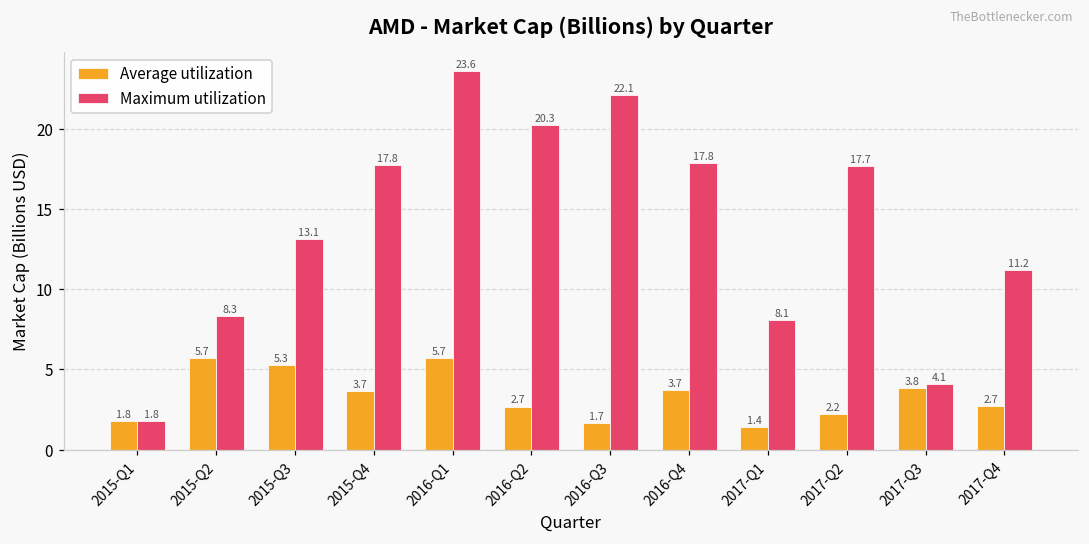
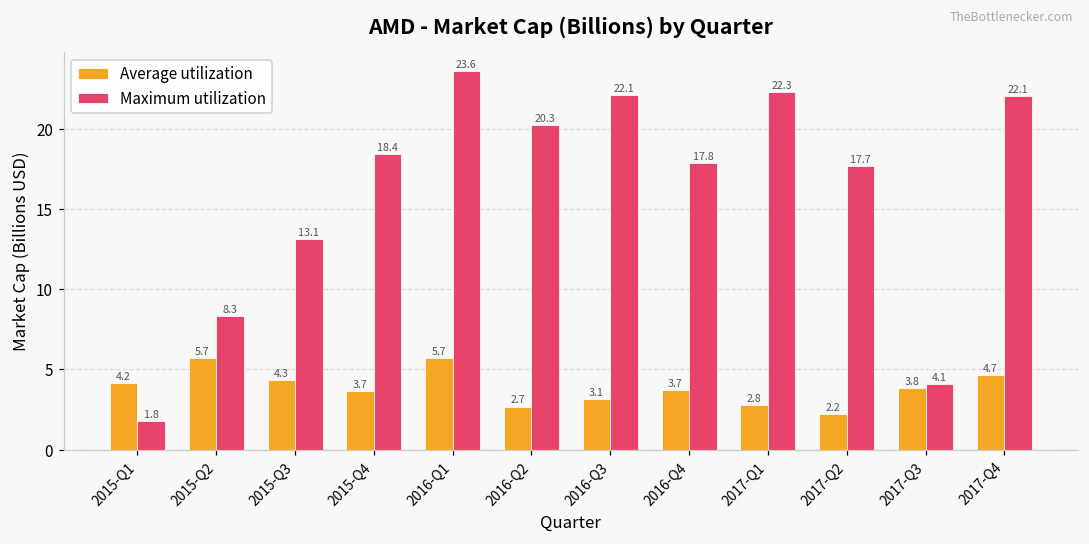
  {
    "Average utilization": {
-     "2015-Q1": 1.8,
+     "2015-Q1": 4.2,
      "2015-Q2": 5.7,
-     "2015-Q3": 5.3,
+     "2015-Q3": 4.3,
      "2015-Q4": 3.7,
      "2016-Q1": 5.7,
      "2016-Q2": 2.7,
-     "2016-Q3": 1.7,
+     "2016-Q3": 3.1,
      "2016-Q4": 3.7,
-     "2017-Q1": 1.4,
+     "2017-Q1": 2.8,
      "2017-Q2": 2.2,
      "2017-Q3": 3.8,
-     "2017-Q4": 2.7
+     "2017-Q4": 4.7
    },
    "Maximum utilization": {
      "2015-Q1": 1.8,
      "2015-Q2": 8.3,
      "2015-Q3": 13.1,
-     "2015-Q4": 17.8,
+     "2015-Q4": 18.4,
      "2016-Q1": 23.6,
      "2016-Q2": 20.3,
      "2016-Q3": 22.1,
      "2016-Q4": 17.8,
-     "2017-Q1": 8.1,
+     "2017-Q1": 22.3,
      "2017-Q2": 17.7,
      "2017-Q3": 4.1,
-     "2017-Q4": 11.2
+     "2017-Q4": 22.1
    }
  }
